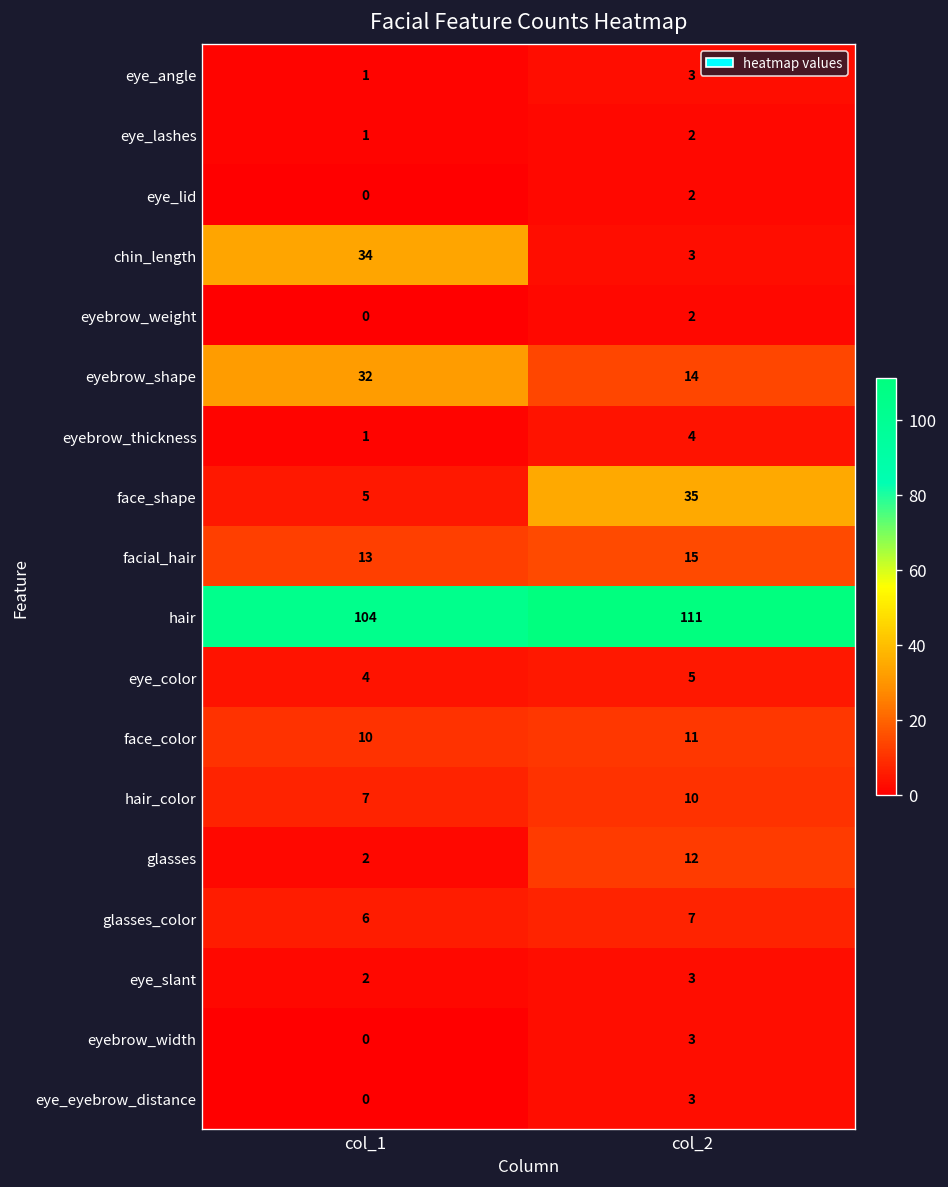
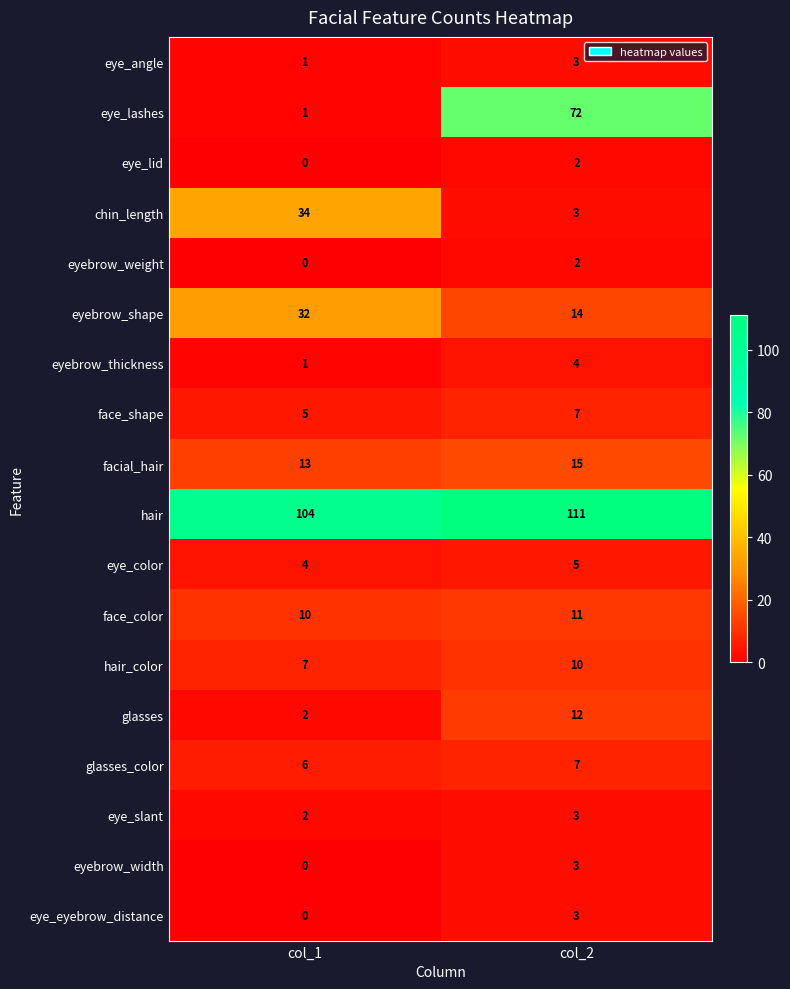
  {
    "eye_angle": {
      "col_1": 1,
      "col_2": 3
    },
    "eye_lashes": {
      "col_1": 1,
-     "col_2": 2
+     "col_2": 72
    },
    "eye_lid": {
      "col_1": 0,
      "col_2": 2
    },
    "chin_length": {
      "col_1": 34,
      "col_2": 3
    },
    "eyebrow_weight": {
      "col_1": 0,
      "col_2": 2
    },
    "eyebrow_shape": {
      "col_1": 32,
      "col_2": 14
    },
    "eyebrow_thickness": {
      "col_1": 1,
      "col_2": 4
    },
    "face_shape": {
      "col_1": 5,
-     "col_2": 35
+     "col_2": 7
    },
    "facial_hair": {
      "col_1": 13,
      "col_2": 15
    },
    "hair": {
      "col_1": 104,
      "col_2": 111
    },
    "eye_color": {
      "col_1": 4,
      "col_2": 5
    },
    "face_color": {
      "col_1": 10,
      "col_2": 11
    },
    "hair_color": {
      "col_1": 7,
      "col_2": 10
    },
    "glasses": {
      "col_1": 2,
      "col_2": 12
    },
    "glasses_color": {
      "col_1": 6,
      "col_2": 7
    },
    "eye_slant": {
      "col_1": 2,
      "col_2": 3
    },
    "eyebrow_width": {
      "col_1": 0,
      "col_2": 3
    },
    "eye_eyebrow_distance": {
      "col_1": 0,
      "col_2": 3
    }
  }
